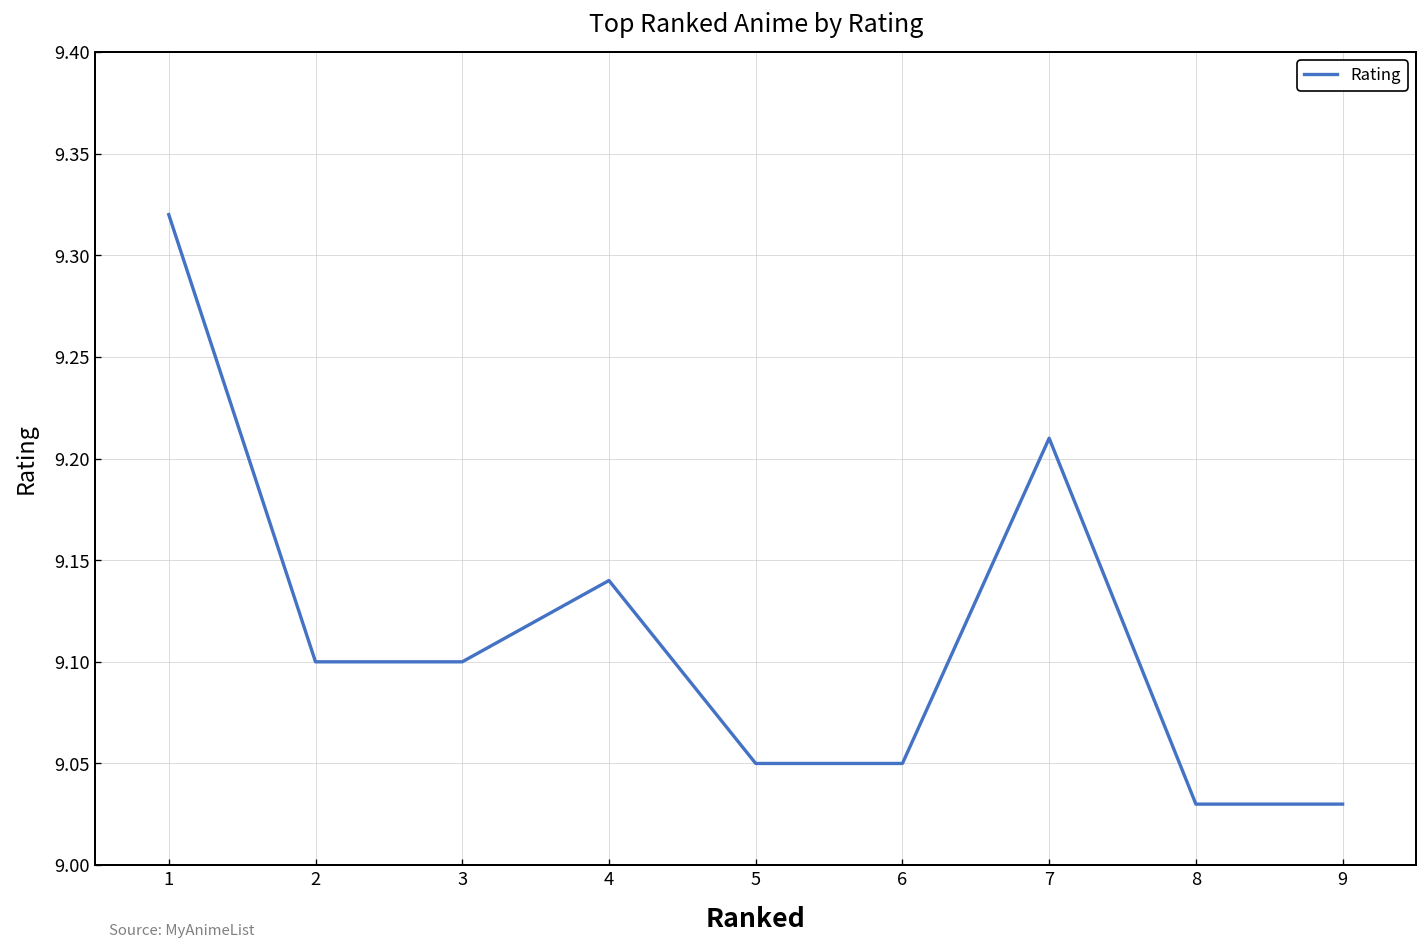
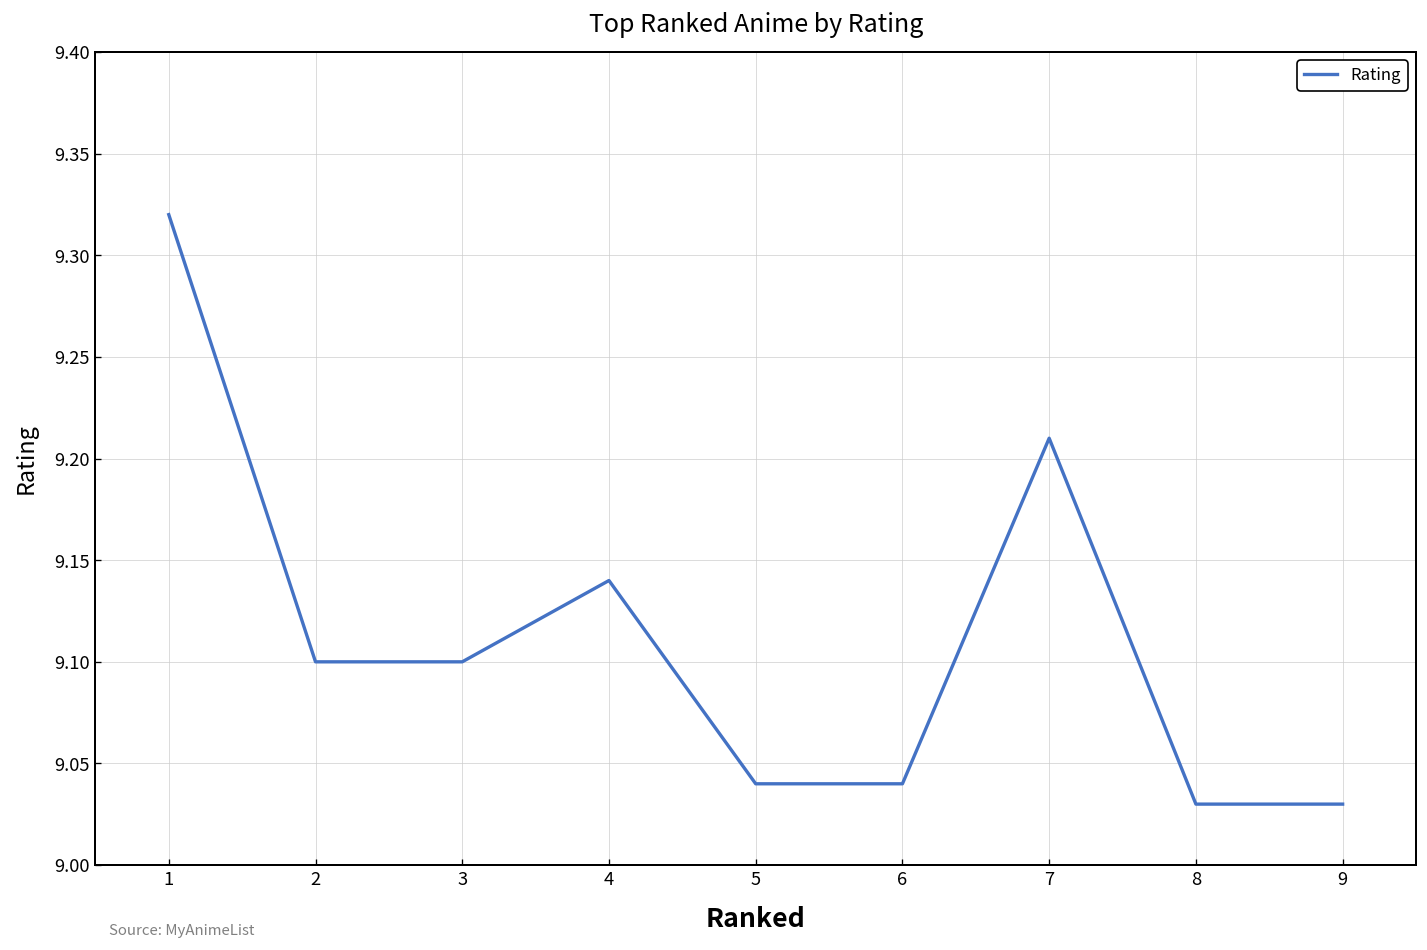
  {
    "1": 9.32,
    "2": 9.10,
    "3": 9.10,
    "4": 9.14,
-   "5": 9.05,
-   "6": 9.05,
+   "5": 9.04,
+   "6": 9.04,
    "7": 9.21,
    "8": 9.03,
    "9": 9.03
  }
